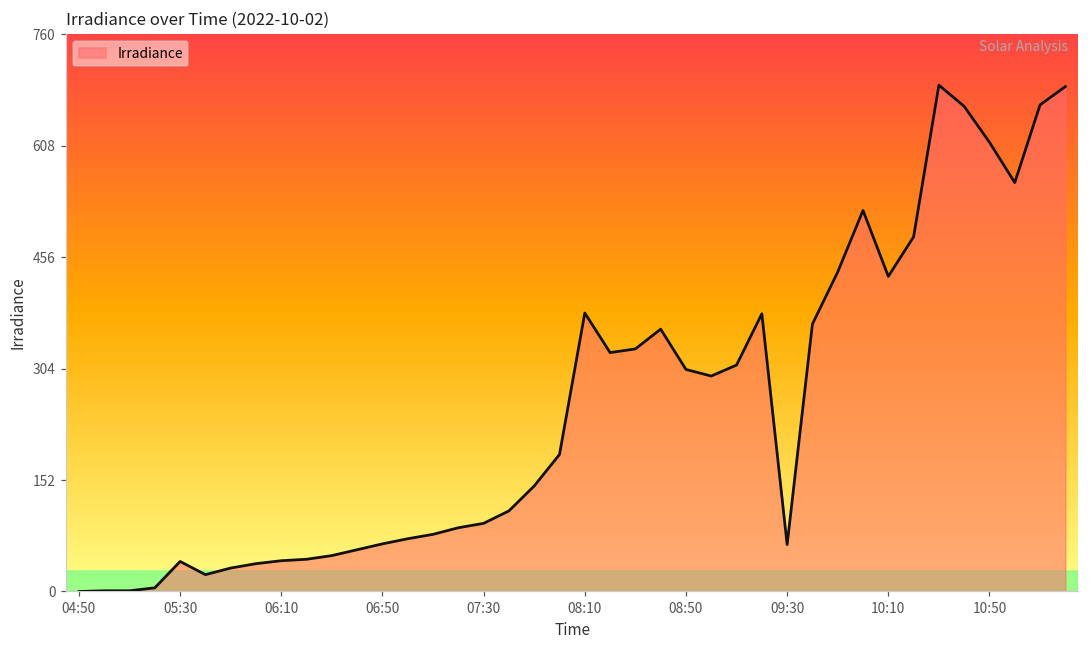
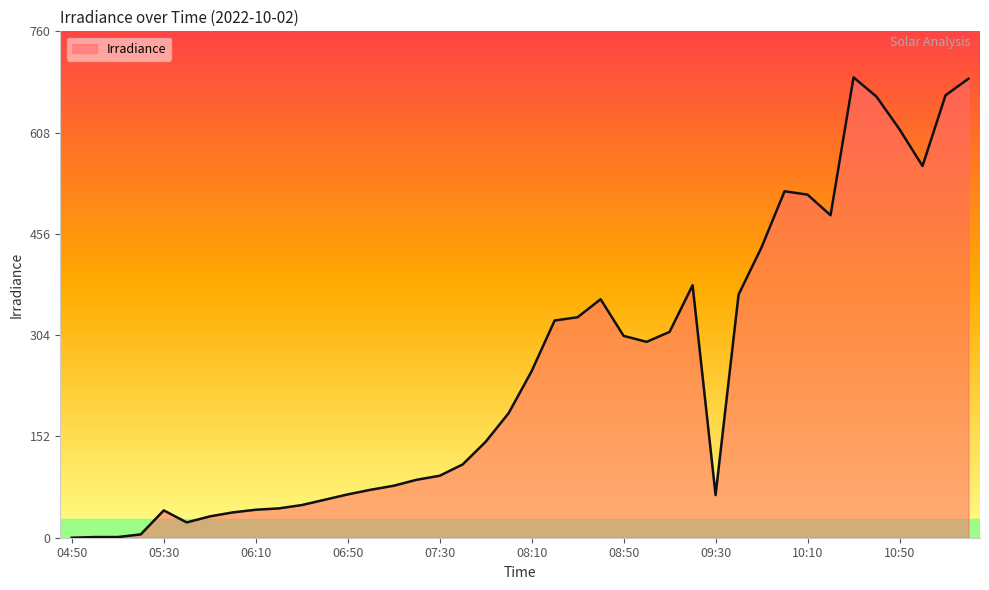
  {
    "05:30": 40,
    "06:10": 40,
    "06:50": 70,
    "07:30": 90,
-   "08:10": 380,
+   "08:10": 250,
    "08:50": 300,
    "09:30": 60,
-   "10:10": 430,
+   "10:10": 520,
    "10:50": 610
  }
